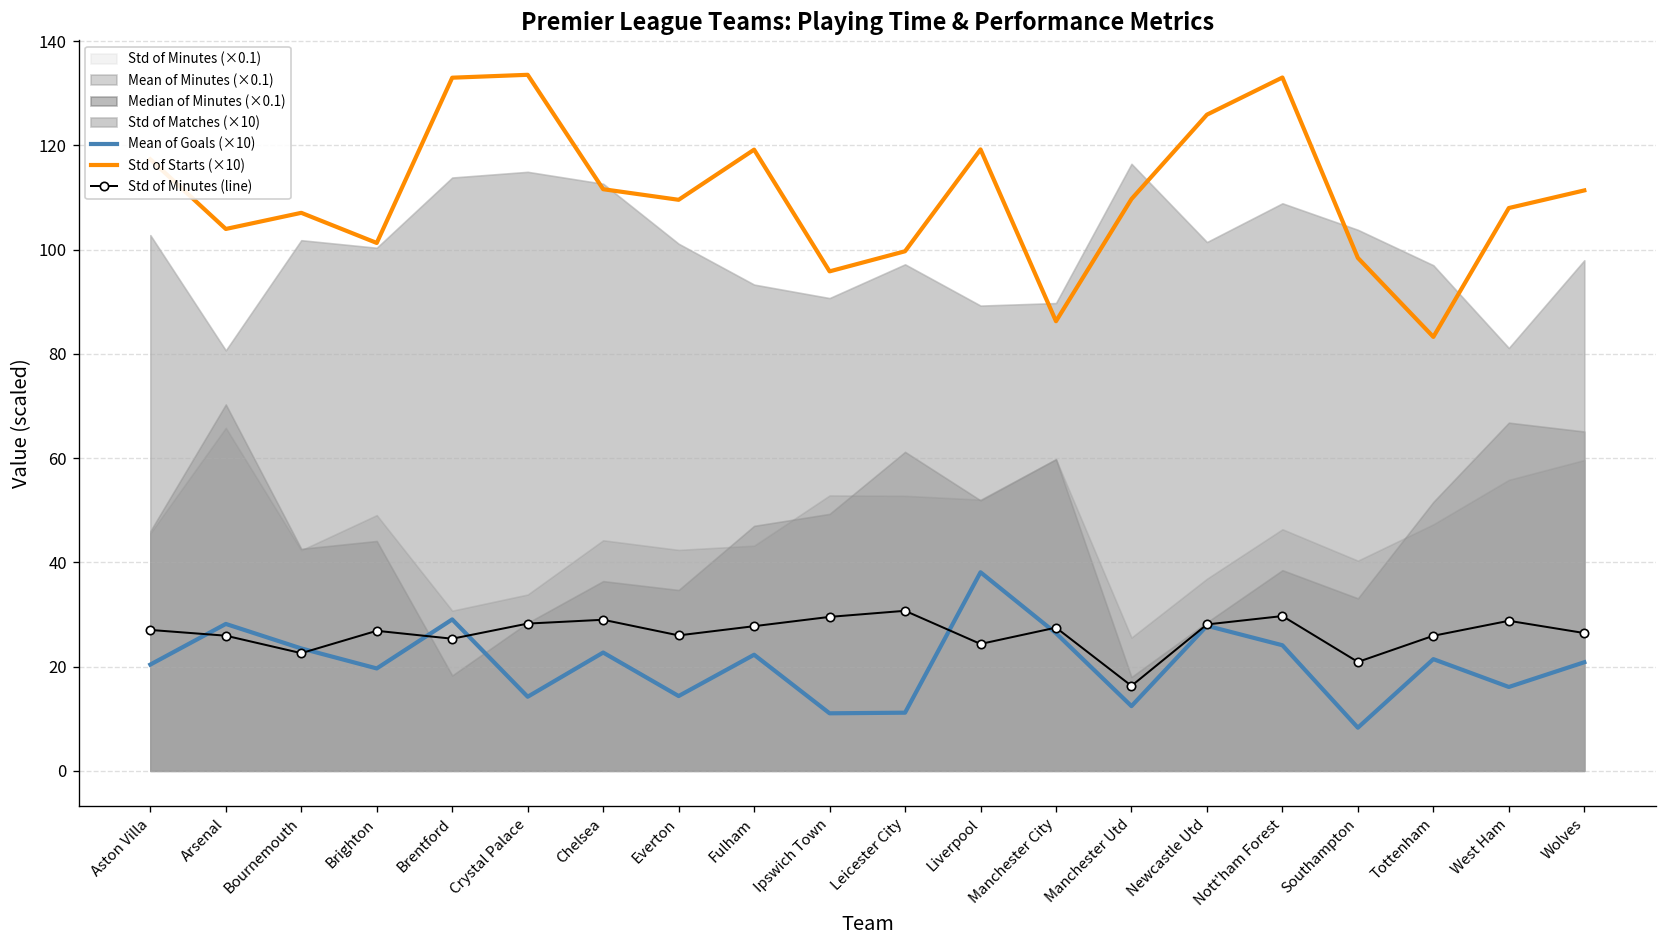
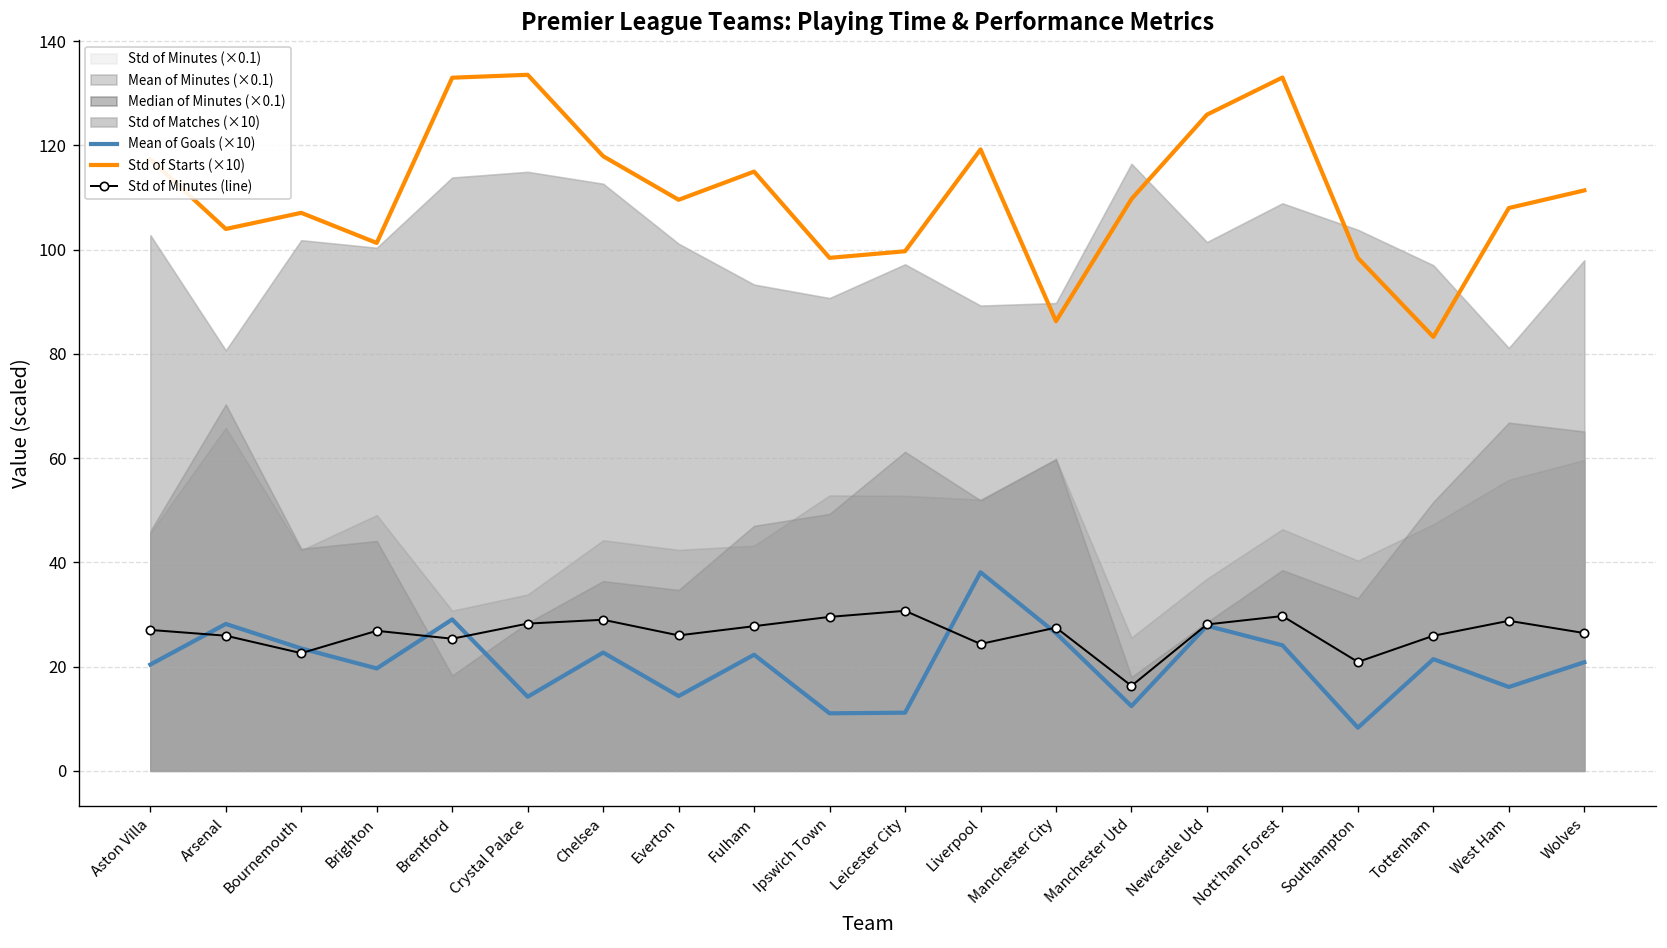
  {
    "Mean of Goals (×10)": {
      "Aston Villa": 20,
      "Arsenal": 28,
      "Bournemouth": 23,
      "Brighton": 20,
      "Brentford": 29,
      "Crystal Palace": 14,
      "Chelsea": 23,
      "Everton": 14,
      "Fulham": 22,
      "Ipswich Town": 11,
      "Leicester City": 11,
      "Liverpool": 38,
      "Manchester City": 26,
      "Manchester Utd": 12,
      "Nott'ham Forest": 24,
      "Southampton": 8,
      "Tottenham": 21,
      "West Ham": 16,
      "Wolves": 21
    },
    "Std of Starts (×10)": {
      "Arsenal": 104,
      "Bournemouth": 107,
      "Brighton": 101,
      "Brentford": 133,
      "Crystal Palace": 134,
-     "Chelsea": 112,
+     "Chelsea": 118,
      "Everton": 110,
-     "Fulham": 119,
-     "Ipswich Town": 96,
+     "Fulham": 115,
+     "Ipswich Town": 98,
      "Leicester City": 100,
      "Liverpool": 119,
      "Manchester City": 86,
      "Manchester Utd": 110,
      "Newcastle Utd": 126,
      "Nott'ham Forest": 133,
      "Southampton": 98,
      "Tottenham": 83,
      "West Ham": 108,
      "Wolves": 111
    },
    "Std of Minutes (×0.1)": {
      "Aston Villa": 27,
      "Arsenal": 26,
      "Bournemouth": 23,
      "Brighton": 27,
      "Brentford": 25,
      "Chelsea": 29,
      "Everton": 26,
      "Fulham": 28,
      "Ipswich Town": 30,
      "Leicester City": 31,
      "Liverpool": 24,
      "Manchester City": 27,
      "Manchester Utd": 16,
      "Nott'ham Forest": 30,
      "Southampton": 21,
      "Tottenham": 26,
      "West Ham": 29,
      "Wolves": 26
    }
  }
